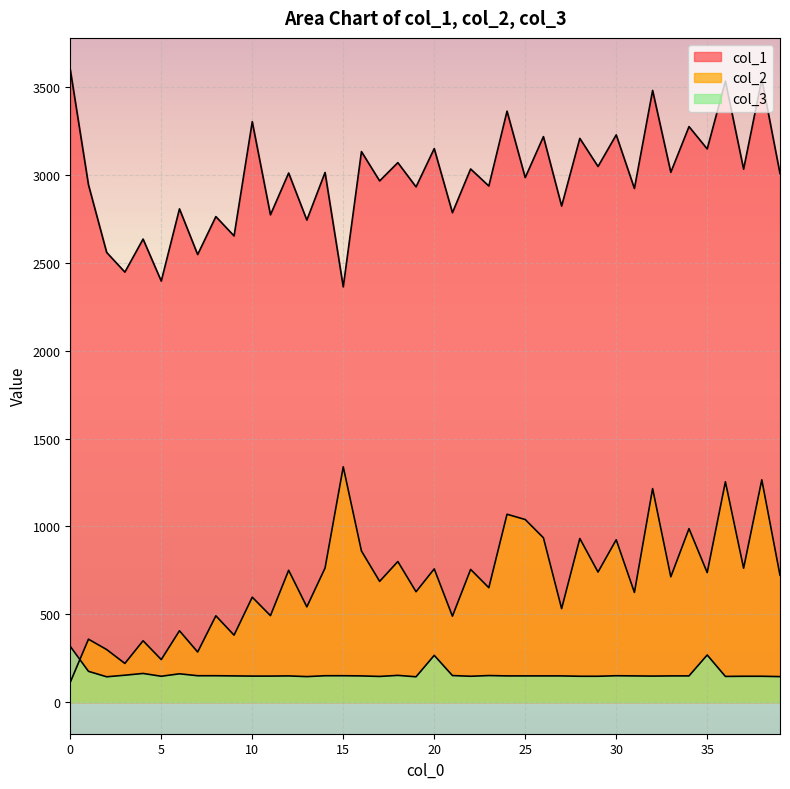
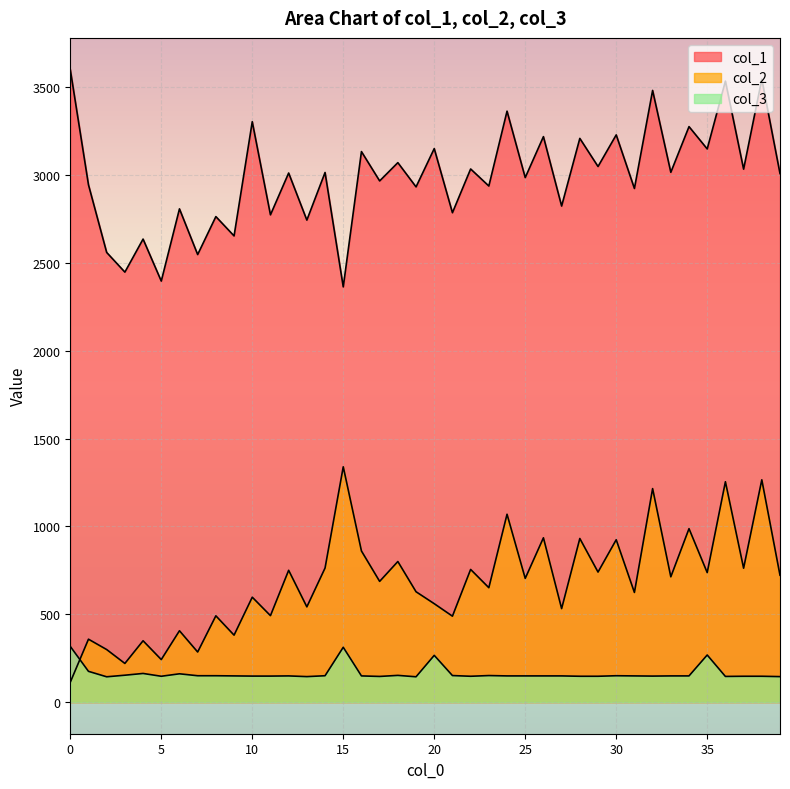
  {
    "col_1": {
      "0": 3600,
      "5": 2400,
      "10": 3300,
      "15": 2360,
      "20": 3150,
      "25": 2990,
      "30": 3230,
      "35": 3150
    },
    "col_2": {
      "0": 110,
      "5": 240,
      "10": 600,
      "15": 1340,
-     "20": 760,
-     "25": 1040,
+     "20": 560,
+     "25": 700,
      "30": 920,
      "35": 740
    },
    "col_3": {
      "0": 320,
      "5": 150,
      "10": 150,
-     "15": 150,
+     "15": 310,
      "20": 270,
      "25": 150,
      "30": 150,
      "35": 270
    }
  }
